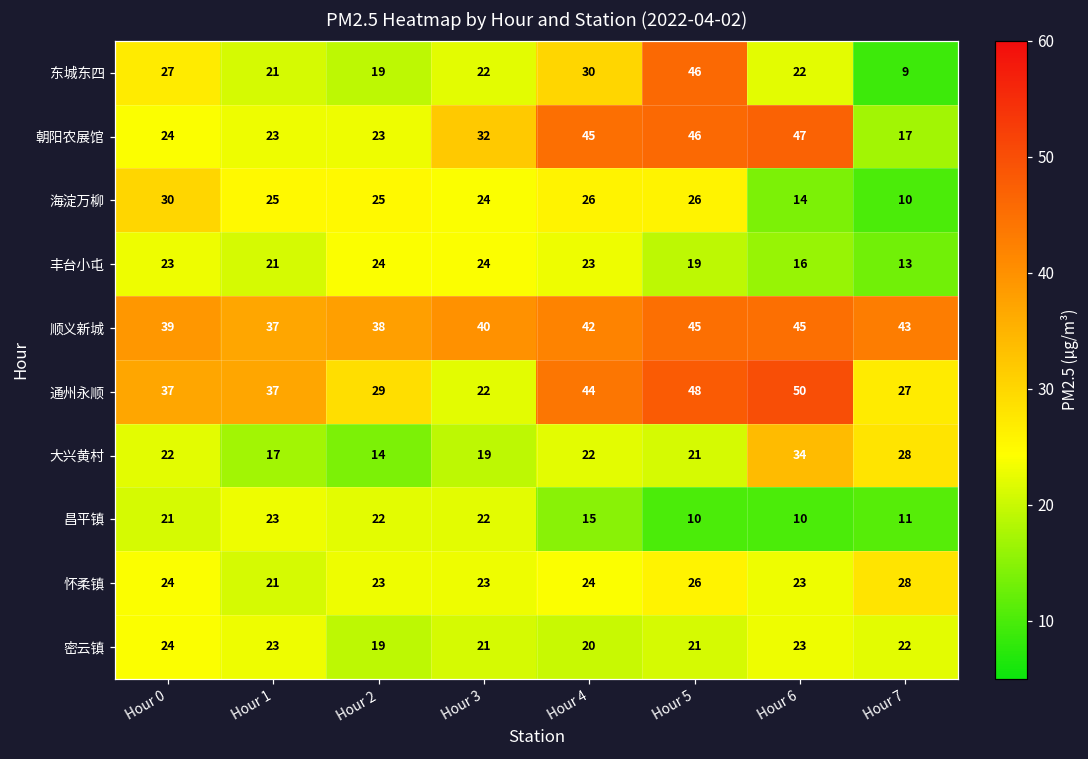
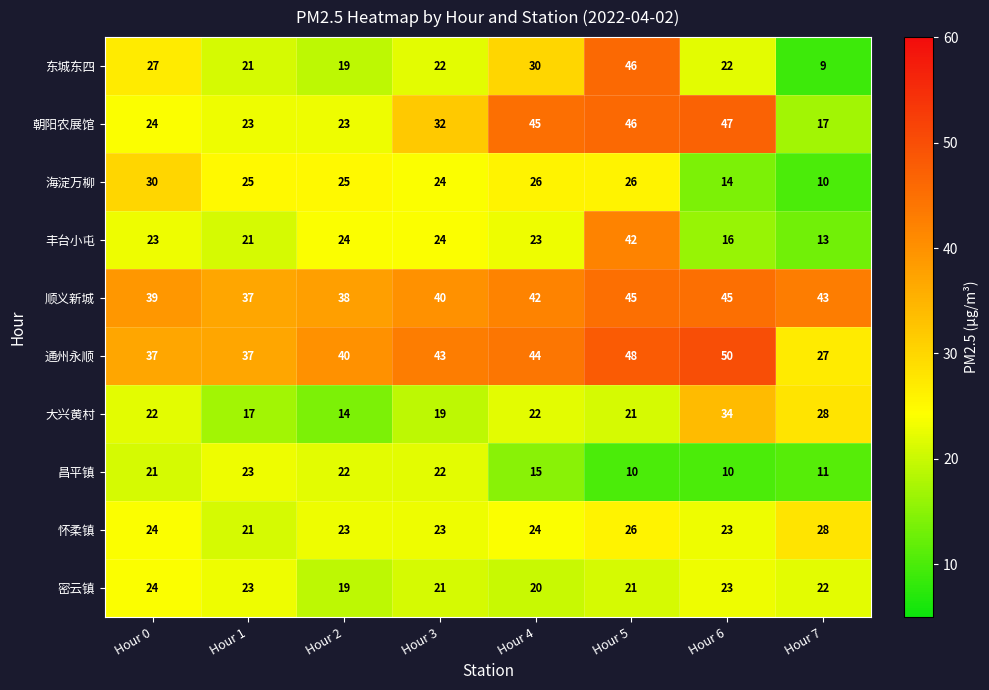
  {
    "东城东四": {
      "Hour 0": 27,
      "Hour 1": 21,
      "Hour 2": 19,
      "Hour 3": 22,
      "Hour 4": 30,
      "Hour 5": 46,
      "Hour 6": 22,
      "Hour 7": 9
    },
    "朝阳农展馆": {
      "Hour 0": 24,
      "Hour 1": 23,
      "Hour 2": 23,
      "Hour 3": 32,
      "Hour 4": 45,
      "Hour 5": 46,
      "Hour 6": 47,
      "Hour 7": 17
    },
    "海淀万柳": {
      "Hour 0": 30,
      "Hour 1": 25,
      "Hour 2": 25,
      "Hour 3": 24,
      "Hour 4": 26,
      "Hour 5": 26,
      "Hour 6": 14,
      "Hour 7": 10
    },
    "丰台小屯": {
      "Hour 0": 23,
      "Hour 1": 21,
      "Hour 2": 24,
      "Hour 3": 24,
      "Hour 4": 23,
-     "Hour 5": 19,
+     "Hour 5": 42,
      "Hour 6": 16,
      "Hour 7": 13
    },
    "顺义新城": {
      "Hour 0": 39,
      "Hour 1": 37,
      "Hour 2": 38,
      "Hour 3": 40,
      "Hour 4": 42,
      "Hour 5": 45,
      "Hour 6": 45,
      "Hour 7": 43
    },
    "通州永顺": {
      "Hour 0": 37,
      "Hour 1": 37,
-     "Hour 2": 29,
-     "Hour 3": 22,
+     "Hour 2": 40,
+     "Hour 3": 43,
      "Hour 4": 44,
      "Hour 5": 48,
      "Hour 6": 50,
      "Hour 7": 27
    },
    "大兴黄村": {
      "Hour 0": 22,
      "Hour 1": 17,
      "Hour 2": 14,
      "Hour 3": 19,
      "Hour 4": 22,
      "Hour 5": 21,
      "Hour 6": 34,
      "Hour 7": 28
    },
    "昌平镇": {
      "Hour 0": 21,
      "Hour 1": 23,
      "Hour 2": 22,
      "Hour 3": 22,
      "Hour 4": 15,
      "Hour 5": 10,
      "Hour 6": 10,
      "Hour 7": 11
    },
    "怀柔镇": {
      "Hour 0": 24,
      "Hour 1": 21,
      "Hour 2": 23,
      "Hour 3": 23,
      "Hour 4": 24,
      "Hour 5": 26,
      "Hour 6": 23,
      "Hour 7": 28
    },
    "密云镇": {
      "Hour 0": 24,
      "Hour 1": 23,
      "Hour 2": 19,
      "Hour 3": 21,
      "Hour 4": 20,
      "Hour 5": 21,
      "Hour 6": 23,
      "Hour 7": 22
    }
  }
